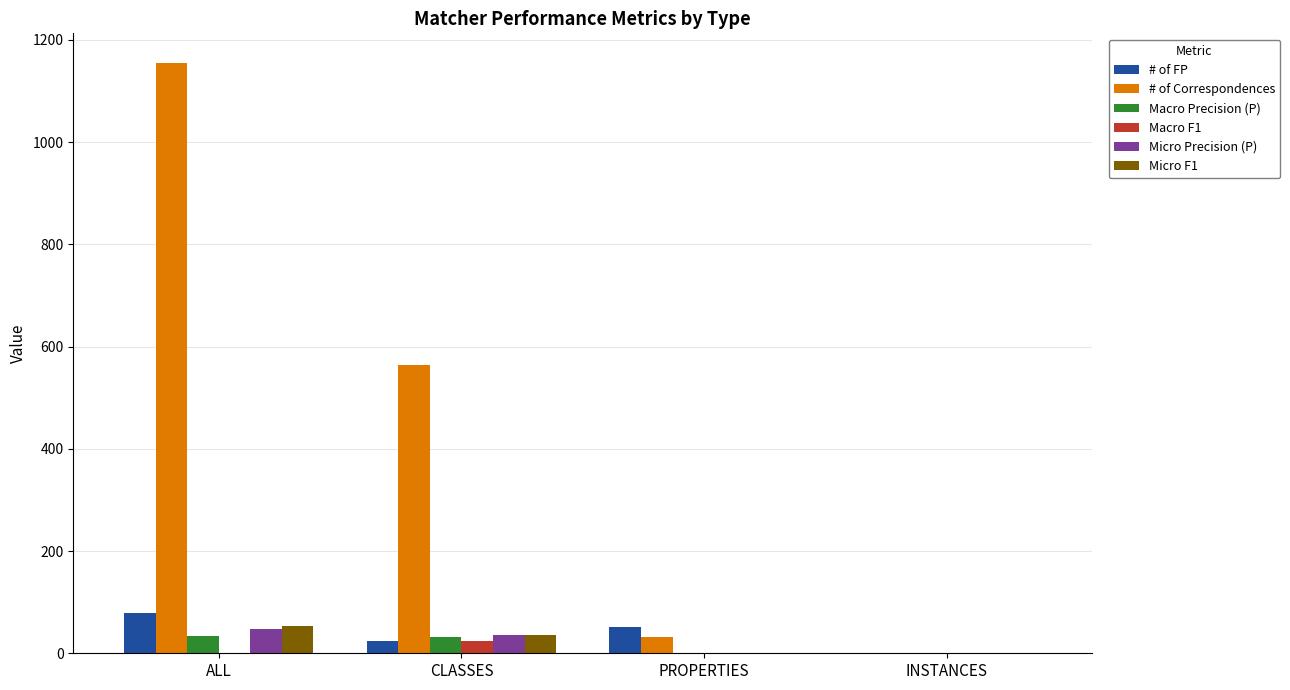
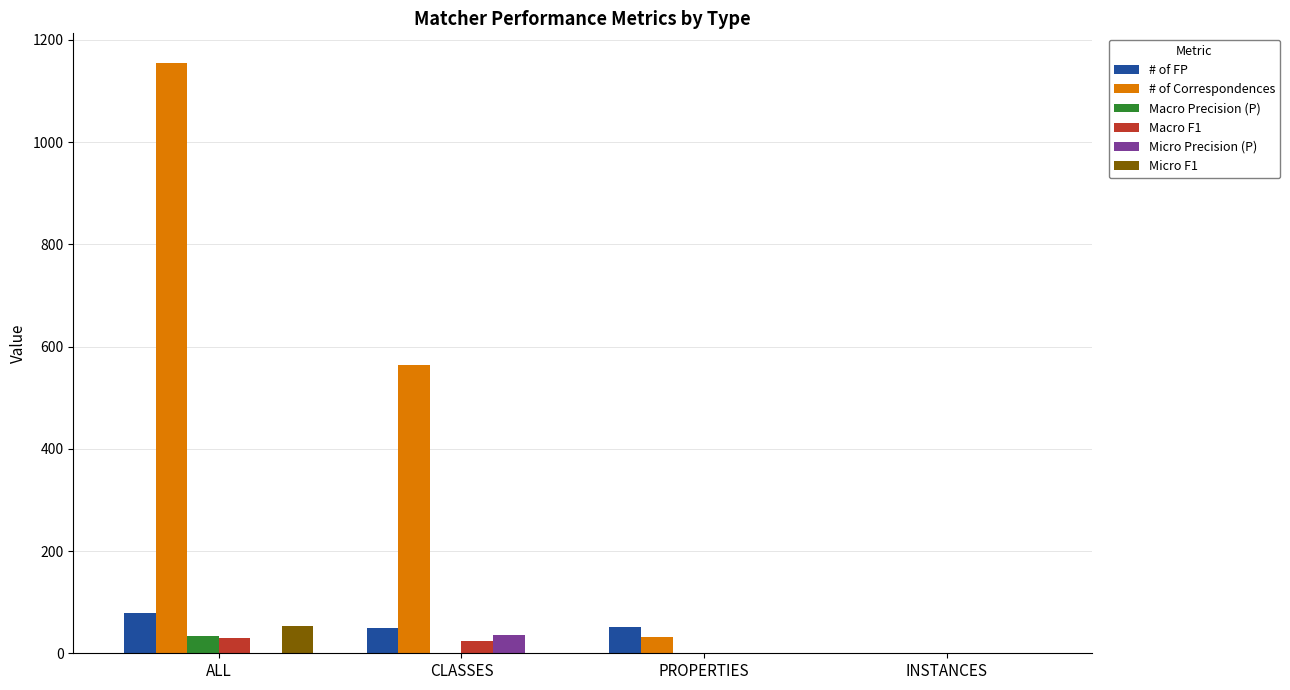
  {
    "# of FP": {
      "ALL": 80,
-     "CLASSES": 20,
+     "CLASSES": 50,
      "PROPERTIES": 50,
      "INSTANCES": 0
    },
    "# of Correspondences": {
      "ALL": 1160,
      "CLASSES": 560,
      "PROPERTIES": 30,
      "INSTANCES": 0
    },
    "Macro Precision (P)": {
      "ALL": 30,
-     "CLASSES": 30,
+     "CLASSES": 0,
      "PROPERTIES": 0,
      "INSTANCES": 0
    },
    "Macro F1": {
-     "ALL": 0,
+     "ALL": 30,
      "CLASSES": 20,
      "PROPERTIES": 0,
      "INSTANCES": 0
    },
    "Micro Precision (P)": {
-     "ALL": 50,
+     "ALL": 0,
      "CLASSES": 40,
      "PROPERTIES": 0,
      "INSTANCES": 0
    },
    "Micro F1": {
      "ALL": 50,
-     "CLASSES": 40,
+     "CLASSES": 0,
      "PROPERTIES": 0,
      "INSTANCES": 0
    }
  }
